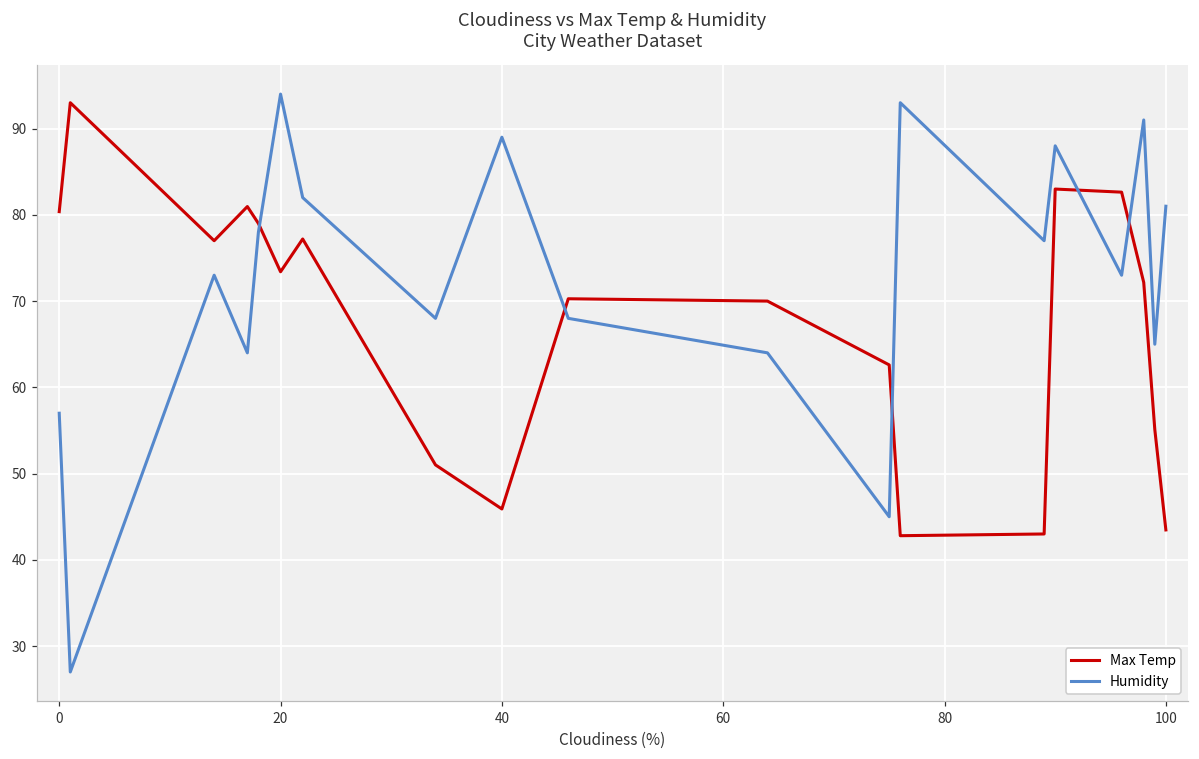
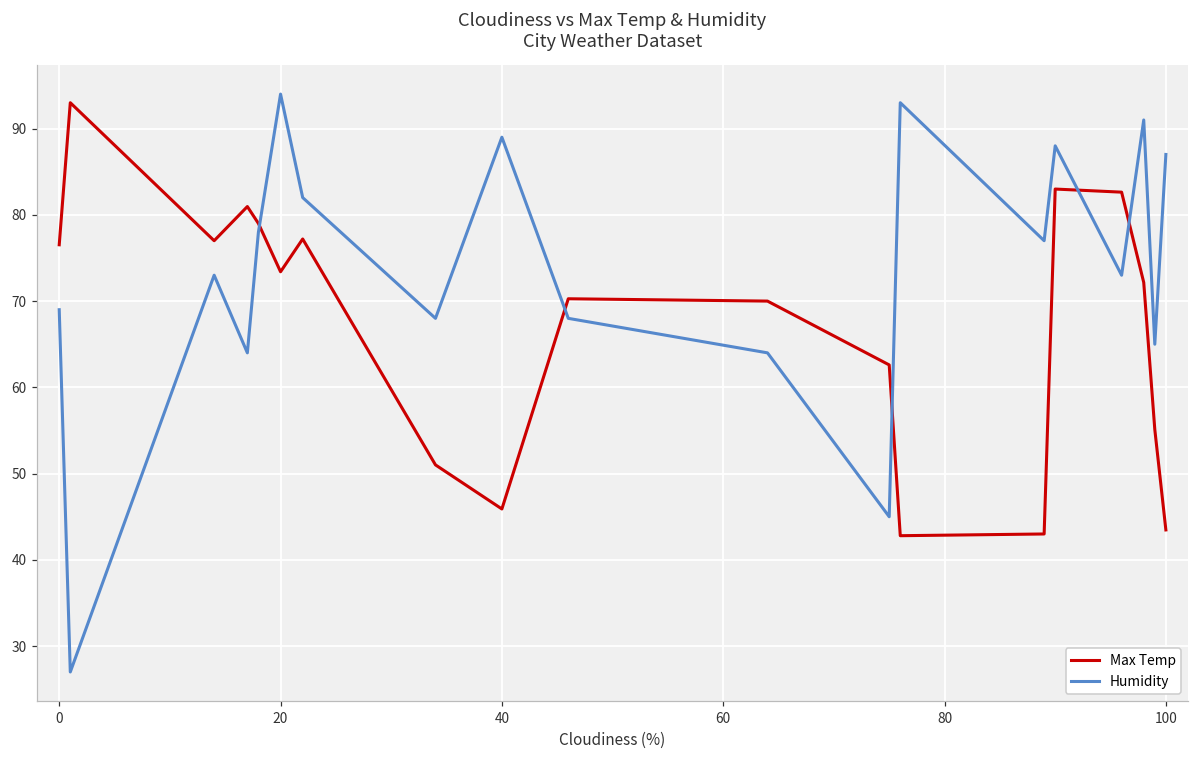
  {
    "Max Temp": {
-     "0": 80,
+     "0": 77,
      "20": 73,
      "40": 46,
      "100": 43
    },
    "Humidity": {
-     "0": 57,
+     "0": 69,
      "20": 94,
      "40": 89,
-     "100": 81
+     "100": 87
    }
  }
